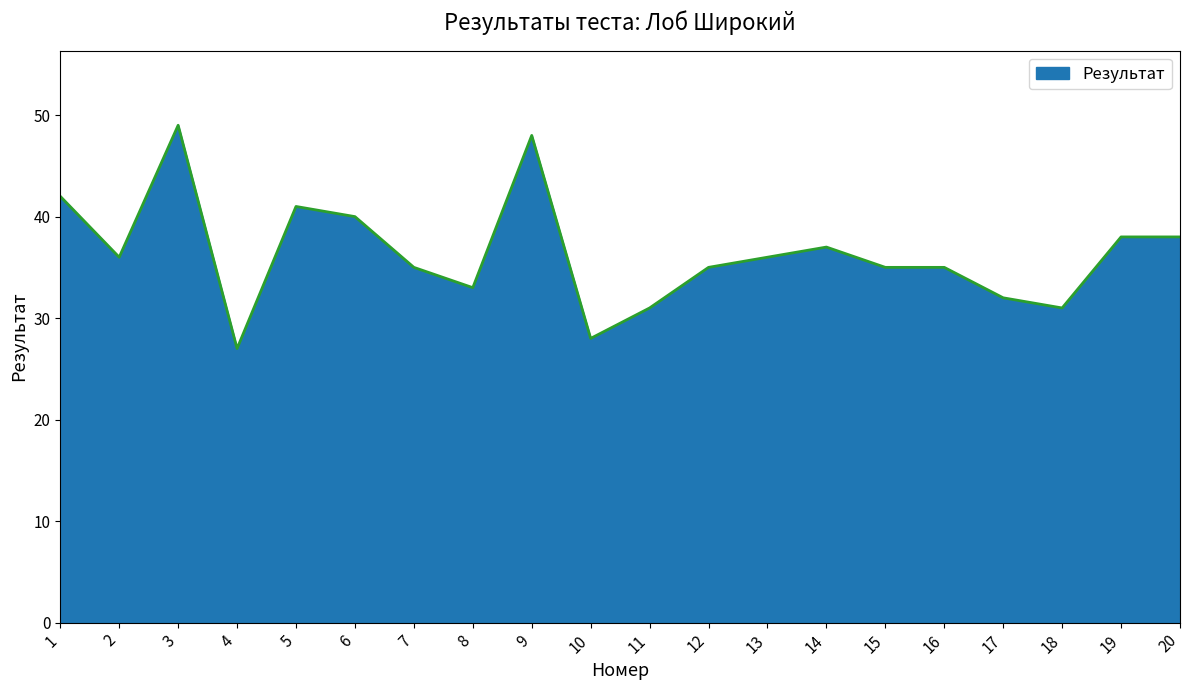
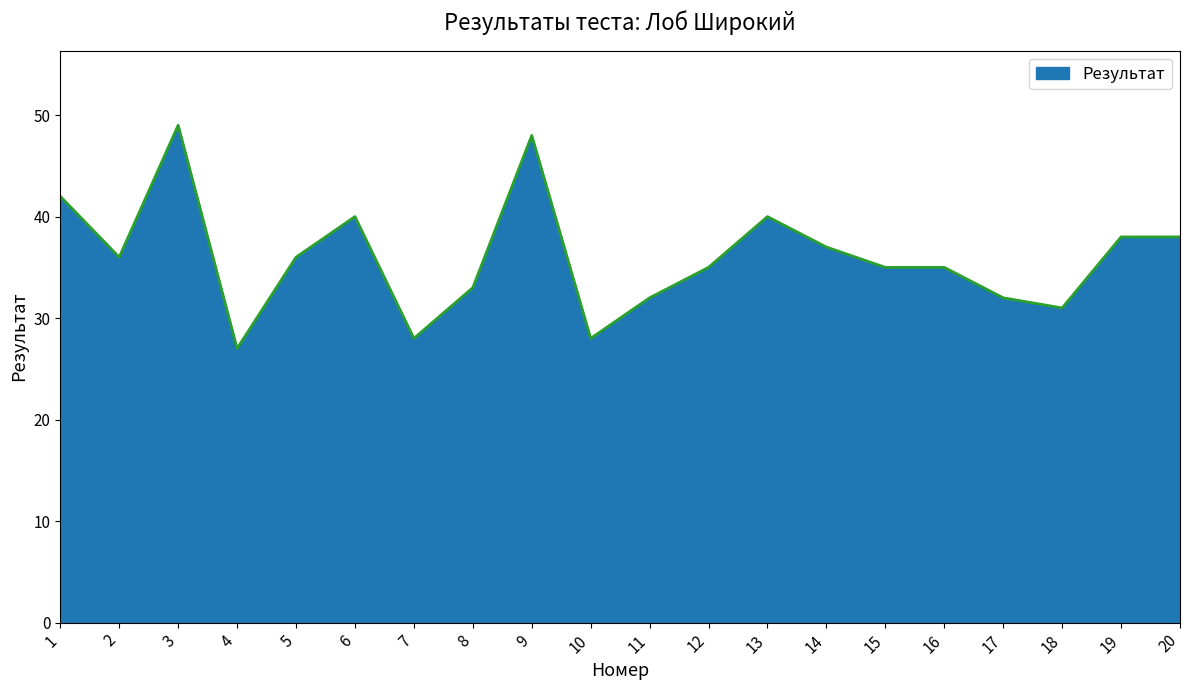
  {
    "1": 42,
    "2": 36,
    "3": 49,
    "4": 27,
-   "5": 41,
+   "5": 36,
    "6": 40,
-   "7": 35,
+   "7": 28,
    "8": 33,
    "9": 48,
    "10": 28,
-   "11": 31,
+   "11": 32,
    "12": 35,
-   "13": 36,
+   "13": 40,
    "14": 37,
    "15": 35,
    "16": 35,
    "17": 32,
    "18": 31,
    "19": 38,
    "20": 38
  }
